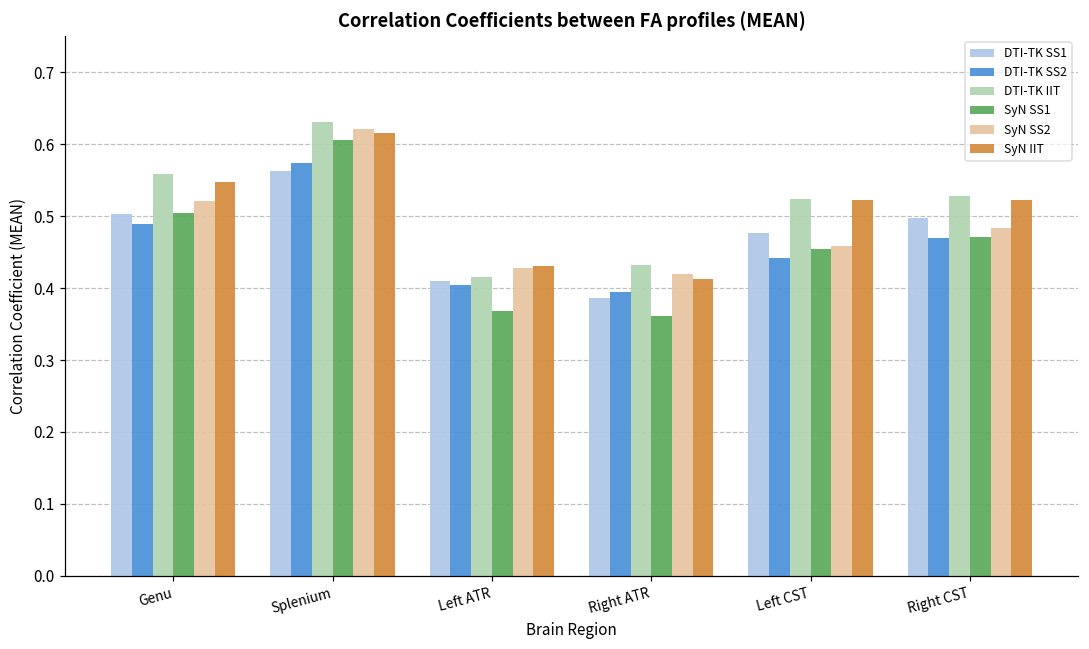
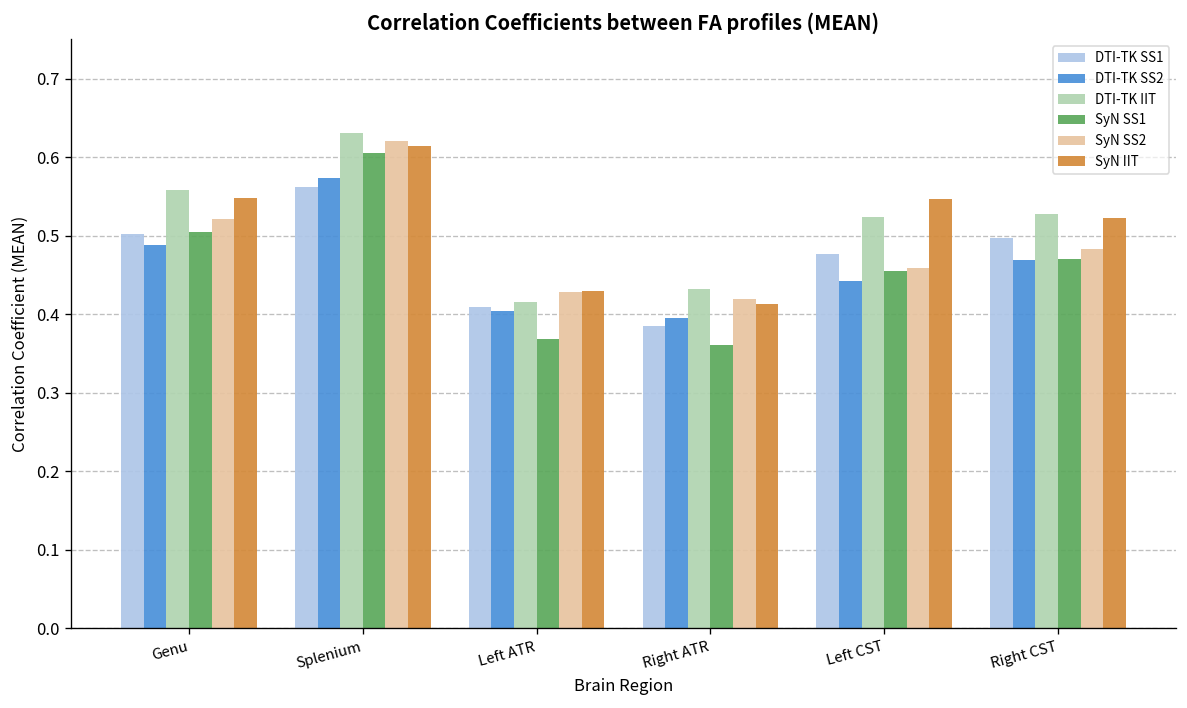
  {
    "DTI-TK SS2": {
      "Genu": 0.49,
      "Splenium": 0.57,
      "Left ATR": 0.40,
      "Right ATR": 0.39,
      "Left CST": 0.44,
      "Right CST": 0.47
    },
    "SyN SS1": {
      "Genu": 0.50,
      "Splenium": 0.61,
      "Left ATR": 0.37,
      "Right ATR": 0.36,
      "Left CST": 0.45,
      "Right CST": 0.47
    },
    "SyN SS2": {
      "Genu": 0.52,
      "Splenium": 0.62,
      "Left ATR": 0.43,
      "Right ATR": 0.42,
      "Left CST": 0.46,
      "Right CST": 0.48
    },
    "SyN IIT": {
      "Genu": 0.55,
      "Splenium": 0.61,
      "Left ATR": 0.43,
      "Right ATR": 0.41,
-     "Left CST": 0.52,
+     "Left CST": 0.55,
      "Right CST": 0.52
    }
  }
